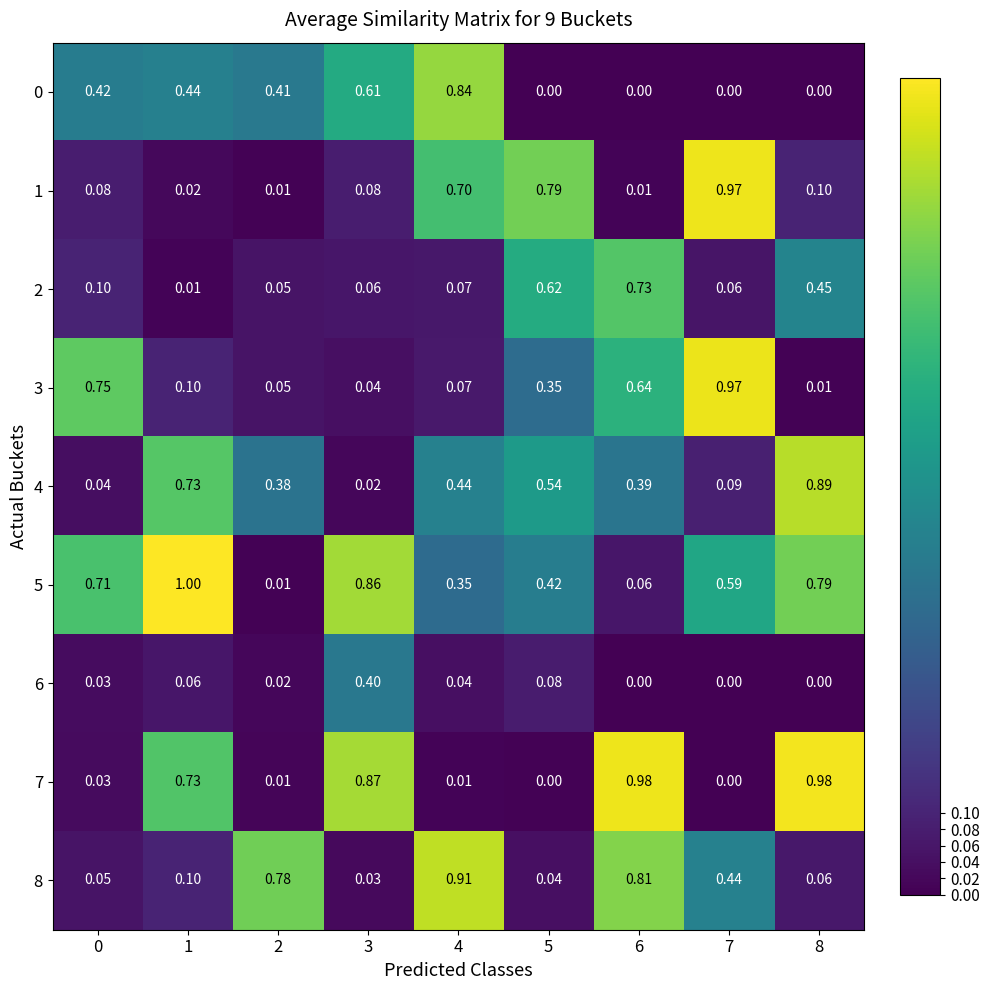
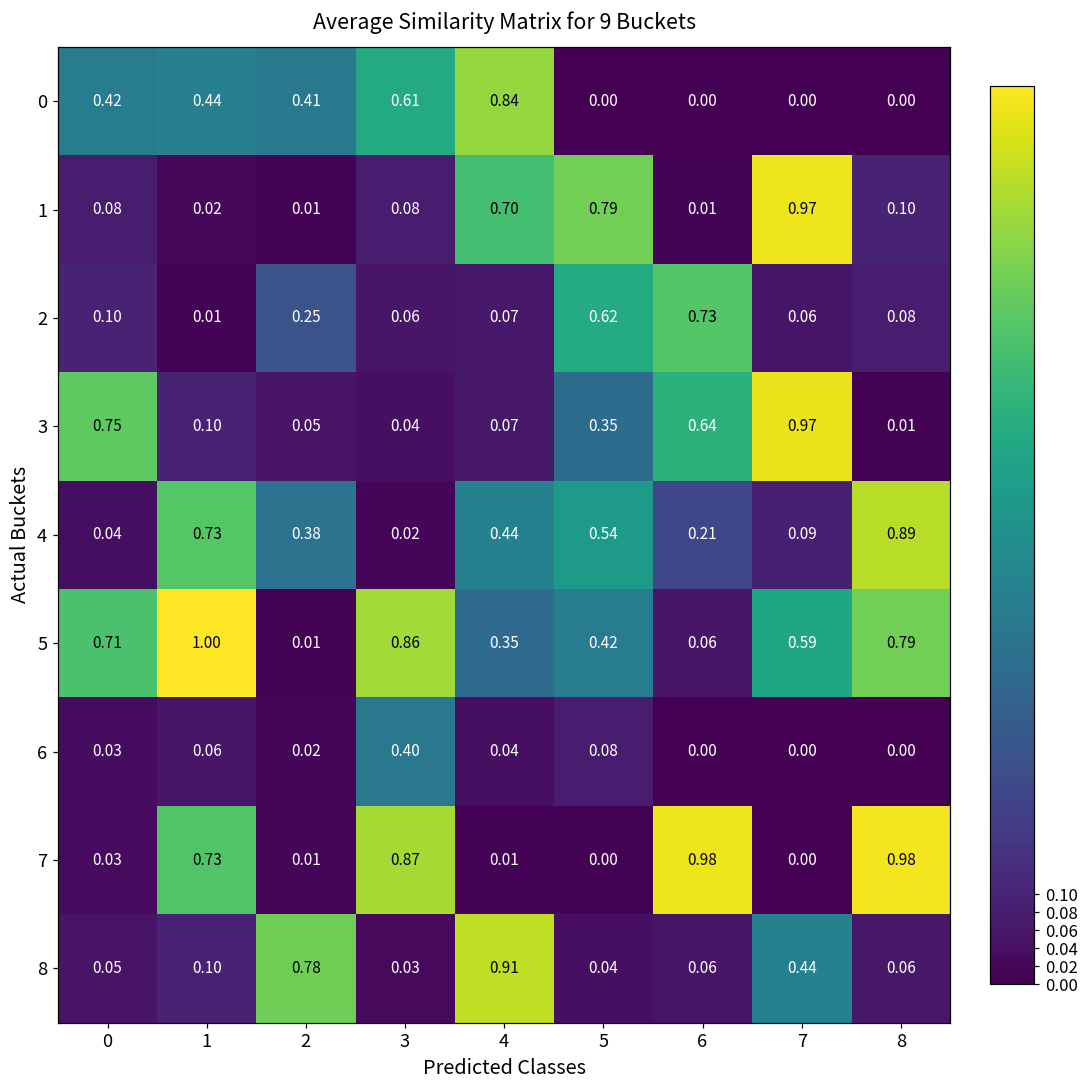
  {
    "0": {
      "0": 0.42,
      "1": 0.44,
      "2": 0.41,
      "3": 0.61,
      "4": 0.84,
      "5": 0.00,
      "6": 0.00,
      "7": 0.00,
      "8": 0.00
    },
    "1": {
      "0": 0.08,
      "1": 0.02,
      "2": 0.01,
      "3": 0.08,
      "4": 0.70,
      "5": 0.79,
      "6": 0.01,
      "7": 0.97,
      "8": 0.10
    },
    "2": {
      "0": 0.10,
      "1": 0.01,
-     "2": 0.05,
+     "2": 0.25,
      "3": 0.06,
      "4": 0.07,
      "5": 0.62,
      "6": 0.73,
      "7": 0.06,
-     "8": 0.45
+     "8": 0.08
    },
    "3": {
      "0": 0.75,
      "1": 0.10,
      "2": 0.05,
      "3": 0.04,
      "4": 0.07,
      "5": 0.35,
      "6": 0.64,
      "7": 0.97,
      "8": 0.01
    },
    "4": {
      "0": 0.04,
      "1": 0.73,
      "2": 0.38,
      "3": 0.02,
      "4": 0.44,
      "5": 0.54,
-     "6": 0.39,
+     "6": 0.21,
      "7": 0.09,
      "8": 0.89
    },
    "5": {
      "0": 0.71,
      "1": 1.00,
      "2": 0.01,
      "3": 0.86,
      "4": 0.35,
      "5": 0.42,
      "6": 0.06,
      "7": 0.59,
      "8": 0.79
    },
    "6": {
      "0": 0.03,
      "1": 0.06,
      "2": 0.02,
      "3": 0.40,
      "4": 0.04,
      "5": 0.08,
      "6": 0.00,
      "7": 0.00,
      "8": 0.00
    },
    "7": {
      "0": 0.03,
      "1": 0.73,
      "2": 0.01,
      "3": 0.87,
      "4": 0.01,
      "5": 0.00,
      "6": 0.98,
      "7": 0.00,
      "8": 0.98
    },
    "8": {
      "0": 0.05,
      "1": 0.10,
      "2": 0.78,
      "3": 0.03,
      "4": 0.91,
      "5": 0.04,
-     "6": 0.81,
+     "6": 0.06,
      "7": 0.44,
      "8": 0.06
    }
  }
